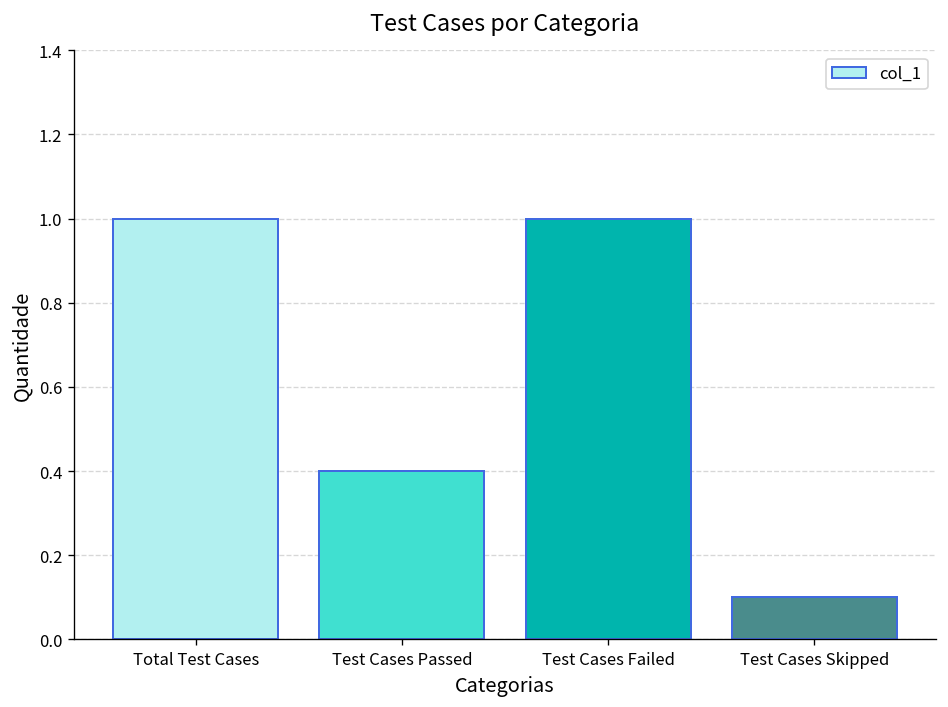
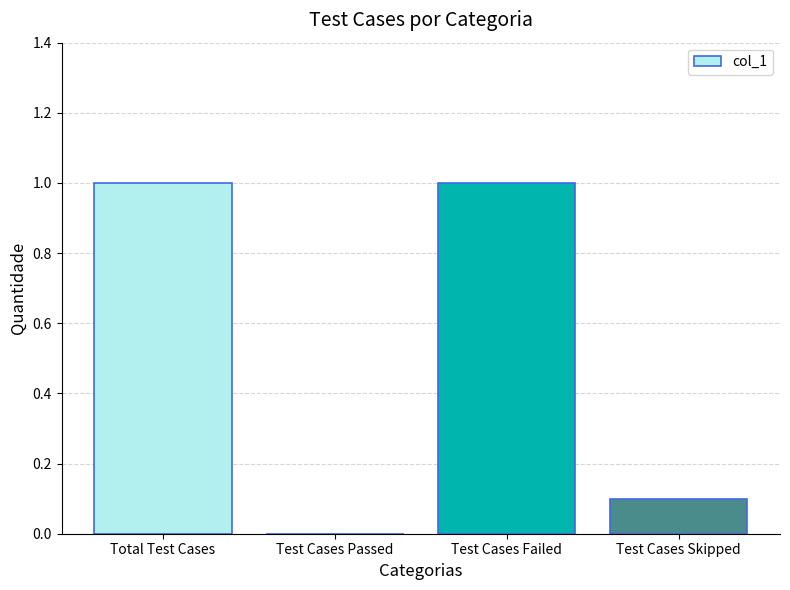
  {
    "Total Test Cases": 1.0,
-   "Test Cases Passed": 0.4,
+   "Test Cases Passed": 0.0,
    "Test Cases Failed": 1.0,
    "Test Cases Skipped": 0.1
  }
